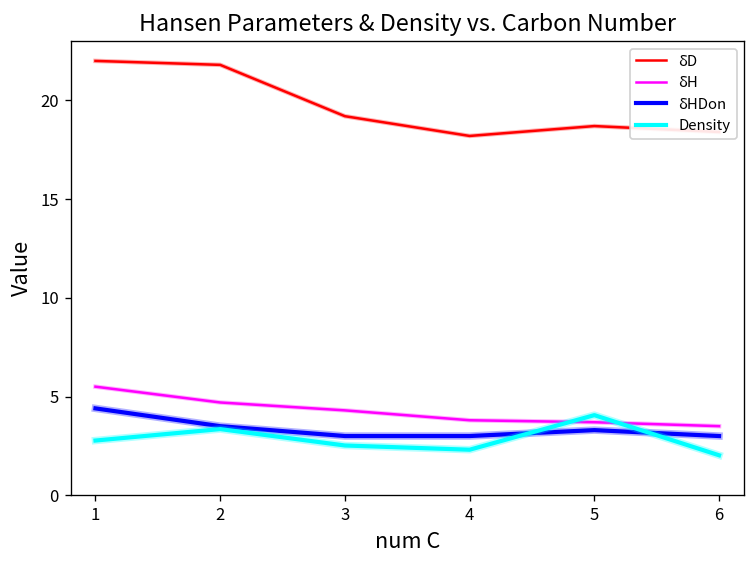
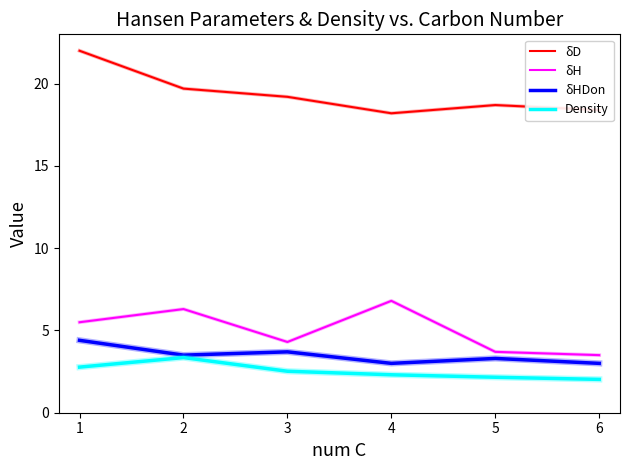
  {
    "δD": {
      "1": 22.0,
-     "2": 21.8,
+     "2": 19.7,
      "3": 19.2,
      "4": 18.2,
      "5": 18.7
    },
    "δH": {
      "1": 5.5,
-     "2": 4.7,
+     "2": 6.3,
      "3": 4.3,
-     "4": 3.8,
+     "4": 6.8,
      "5": 3.7,
      "6": 3.5
    },
    "δHDon": {
      "1": 4.4,
-     "3": 3.0,
+     "3": 3.7,
      "4": 3.0,
      "5": 3.3,
      "6": 3.0
    },
    "Density": {
      "1": 2.8,
      "3": 2.5,
      "4": 2.3,
-     "5": 4.1,
+     "5": 2.2,
      "6": 2.0
    }
  }
